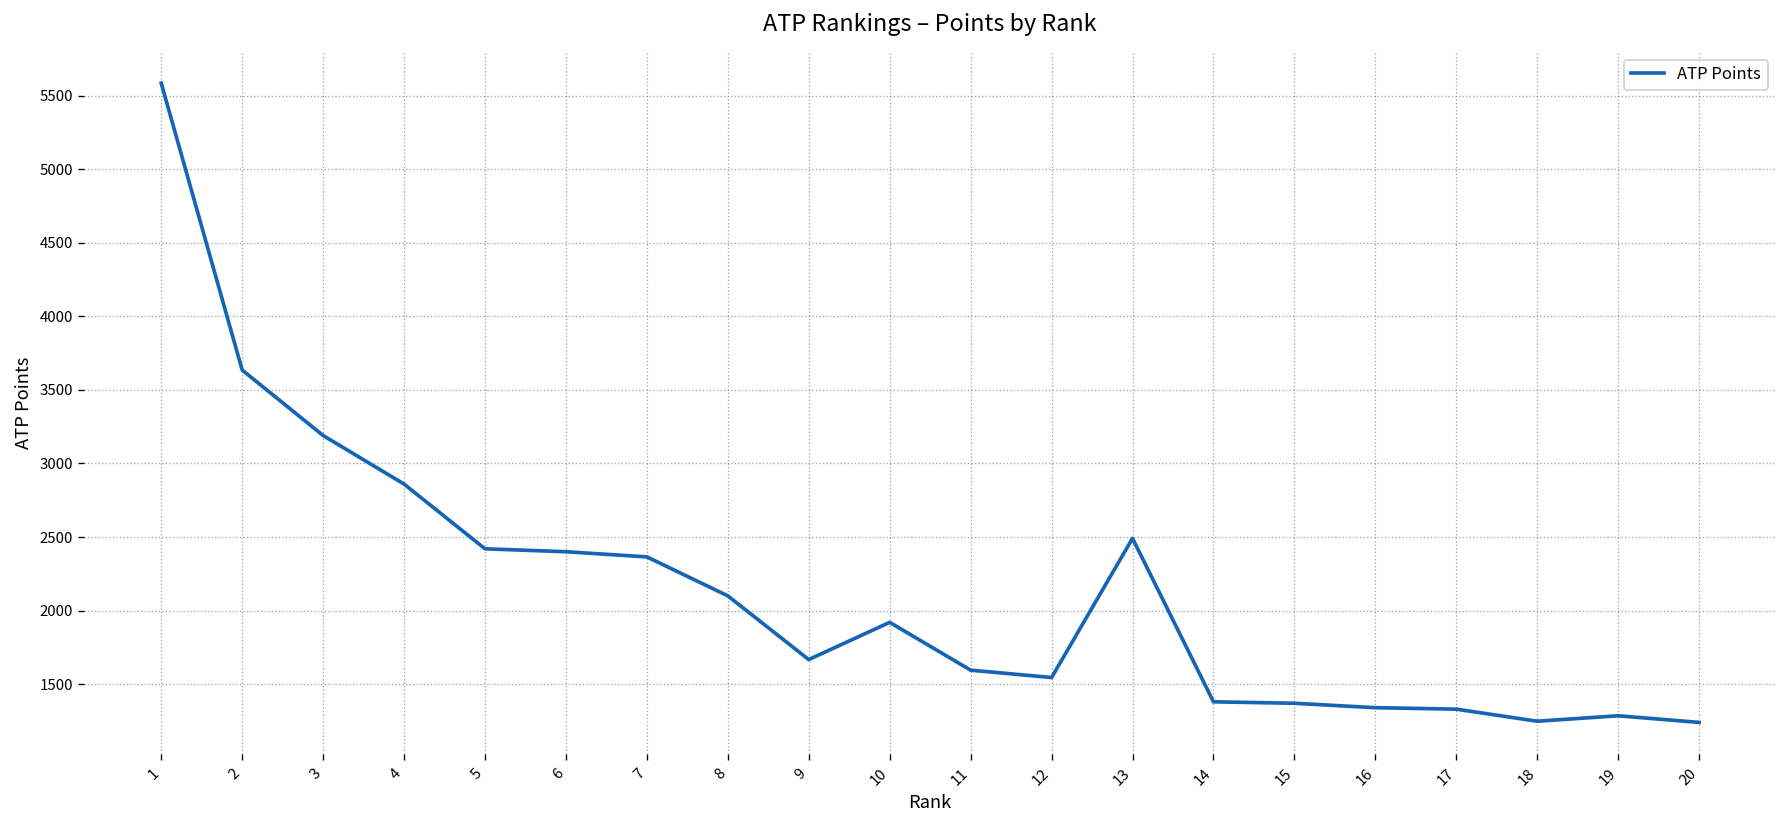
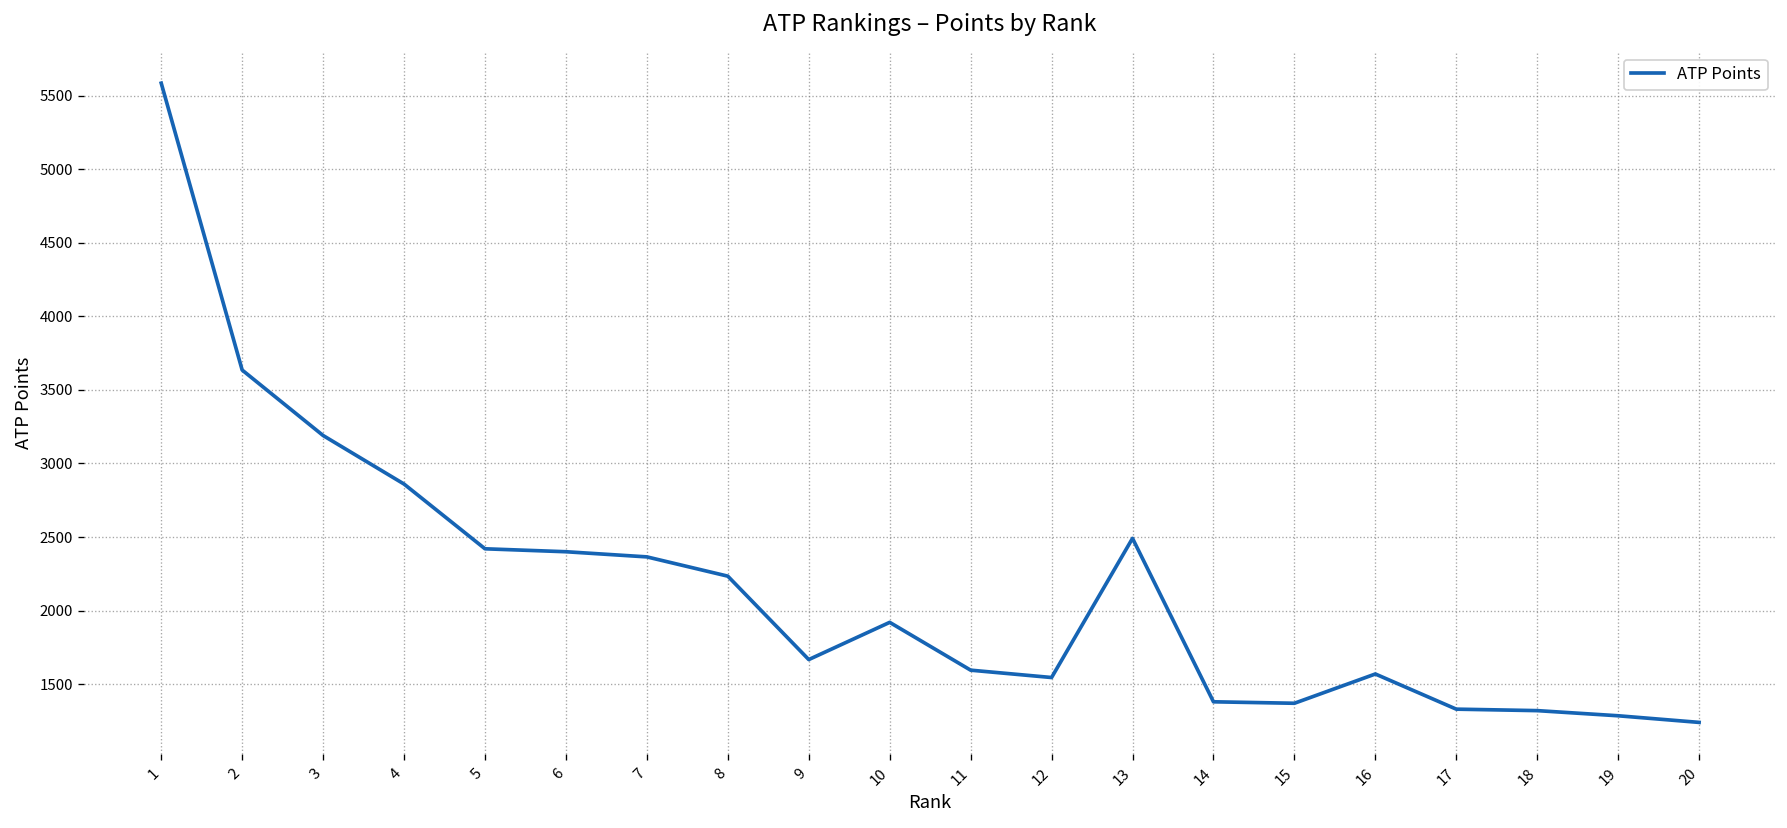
  {
    "1": 5590,
    "2": 3640,
    "3": 3190,
    "4": 2860,
    "5": 2420,
    "6": 2400,
    "7": 2370,
-   "8": 2100,
+   "8": 2230,
    "9": 1670,
    "10": 1920,
    "11": 1600,
    "12": 1550,
    "13": 2490,
    "14": 1380,
    "15": 1370,
-   "16": 1340,
+   "16": 1570,
    "17": 1330,
-   "18": 1250,
+   "18": 1320,
    "19": 1290,
    "20": 1240
  }
